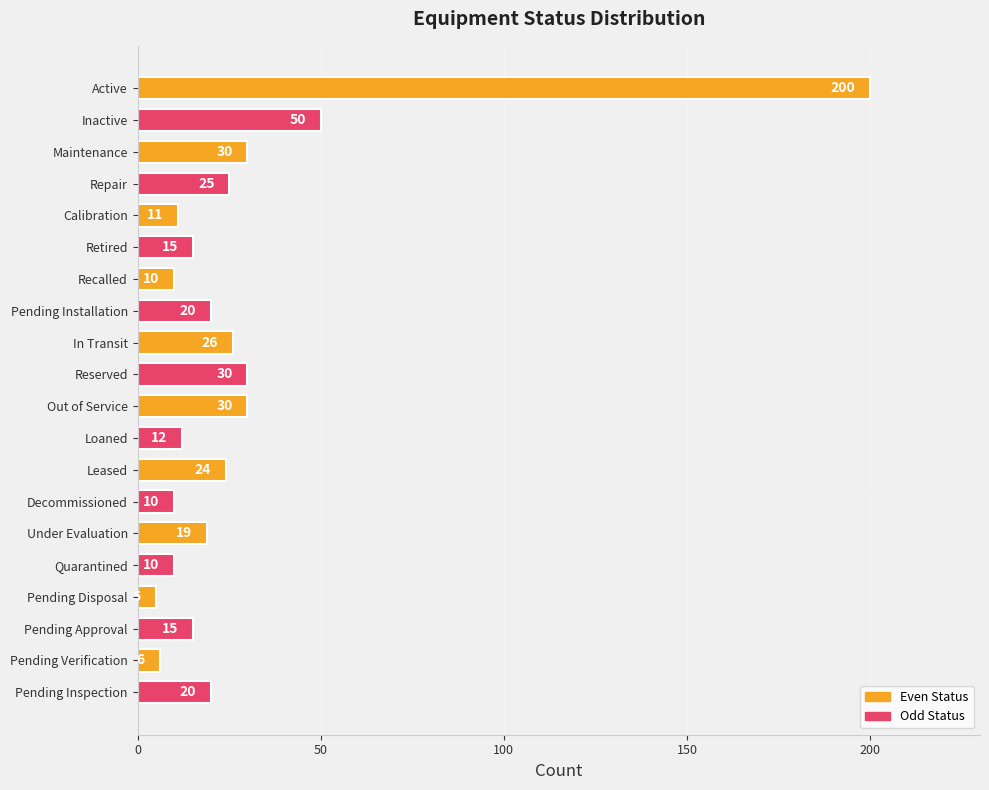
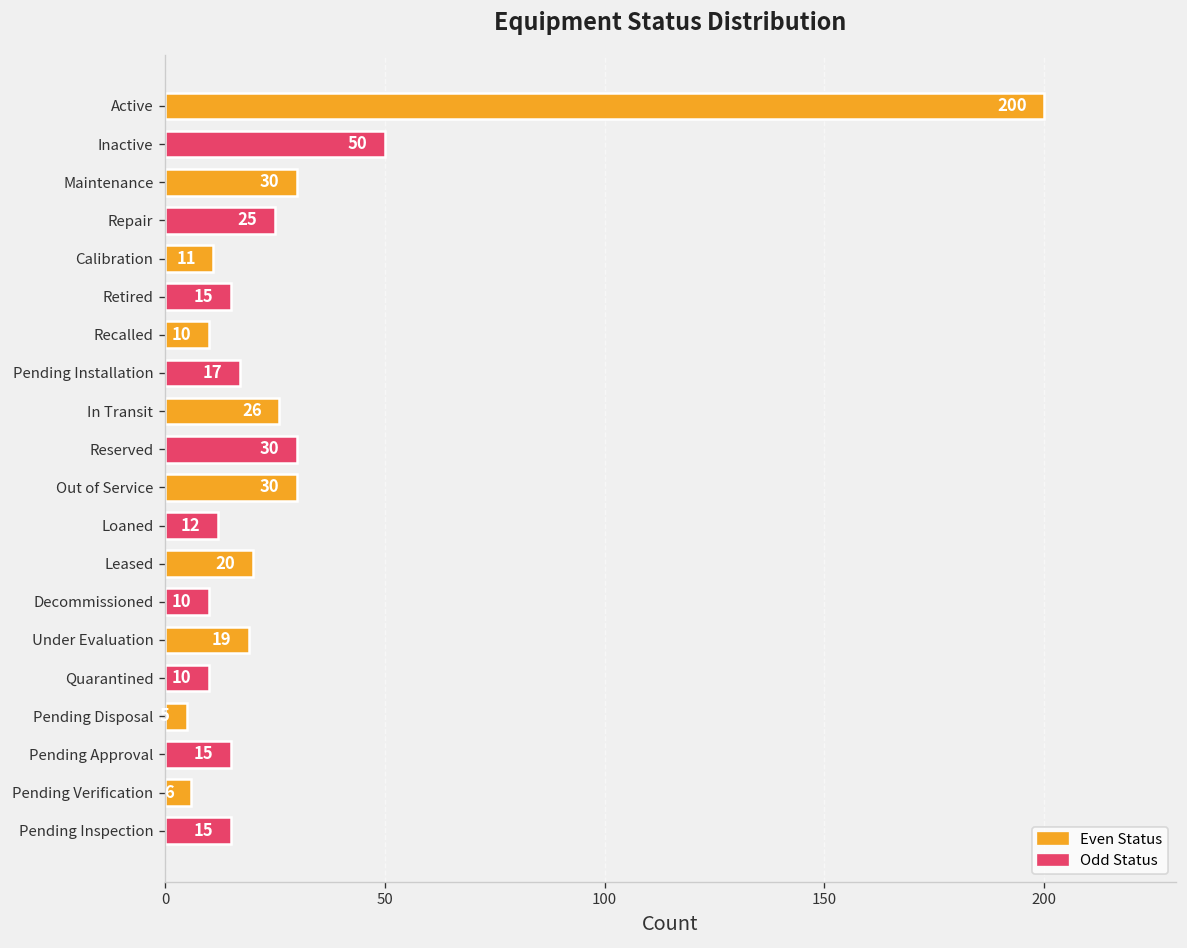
  {
    "Active": 200,
    "Inactive": 50,
    "Maintenance": 30,
    "Repair": 25,
    "Calibration": 11,
    "Retired": 15,
    "Recalled": 10,
-   "Pending Installation": 20,
+   "Pending Installation": 17,
    "In Transit": 26,
    "Reserved": 30,
    "Out of Service": 30,
    "Loaned": 12,
-   "Leased": 24,
+   "Leased": 20,
    "Decommissioned": 10,
    "Under Evaluation": 19,
    "Quarantined": 10,
    "Pending Approval": 15,
    "Pending Verification": 6,
-   "Pending Inspection": 20
+   "Pending Inspection": 15
  }
